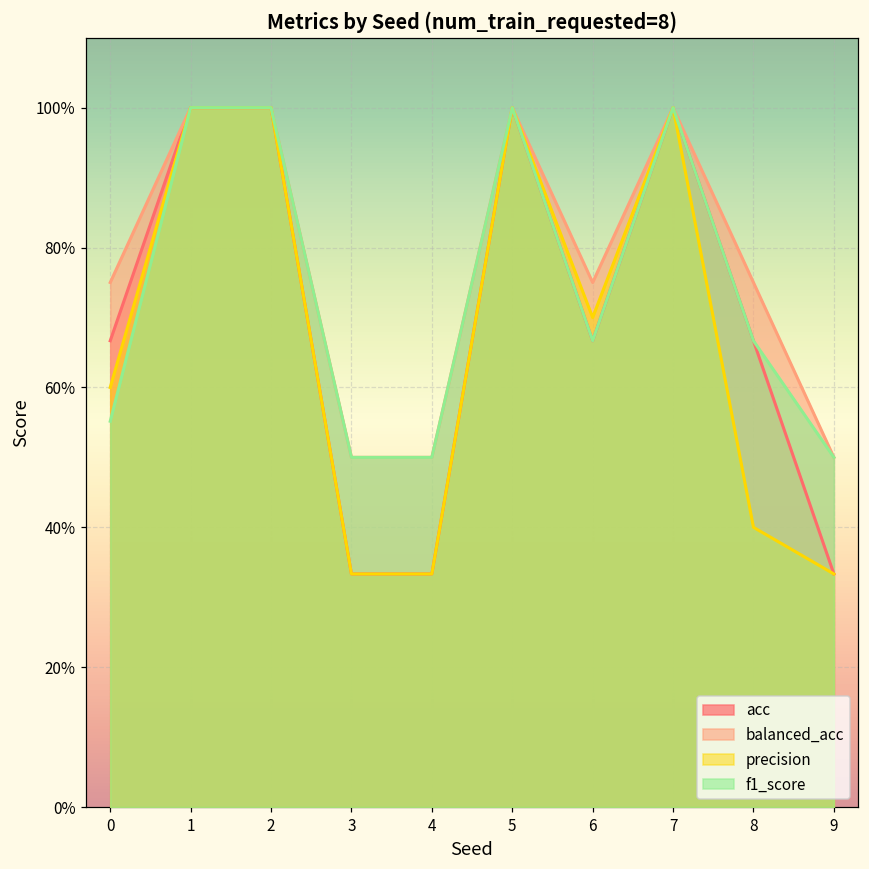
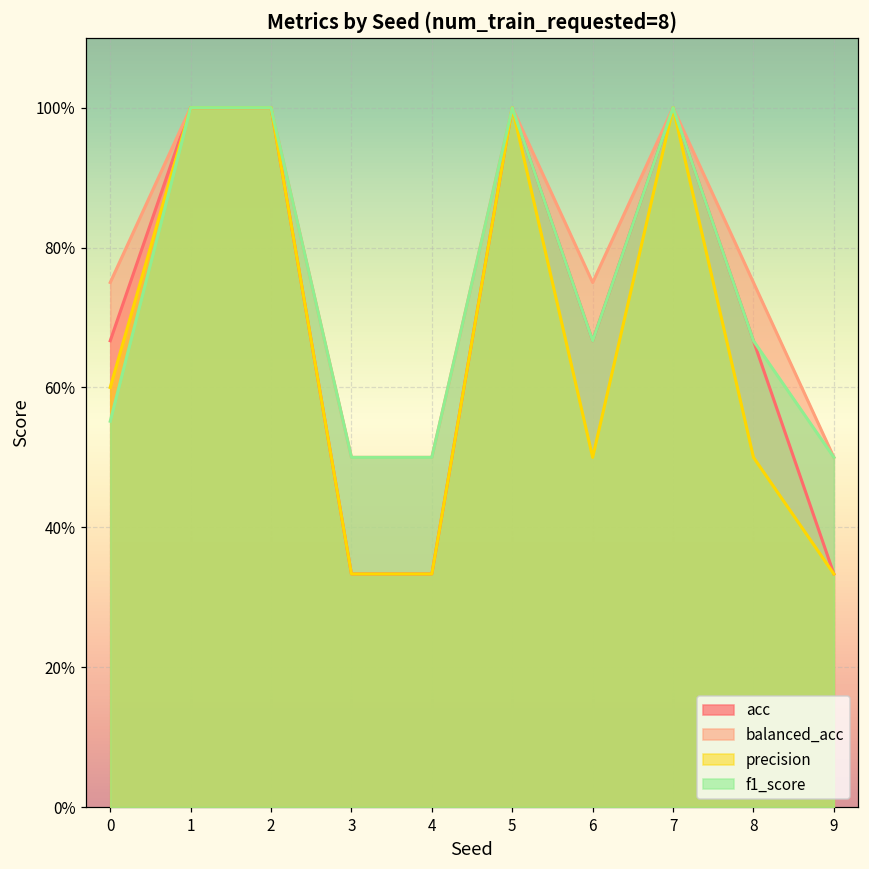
  {
    "precision": {
      "0": "60%",
-     "6": "70%",
-     "8": "40%"
+     "6": "50%",
+     "8": "50%"
    },
    "f1_score": {
      "0": "55%"
    }
  }
